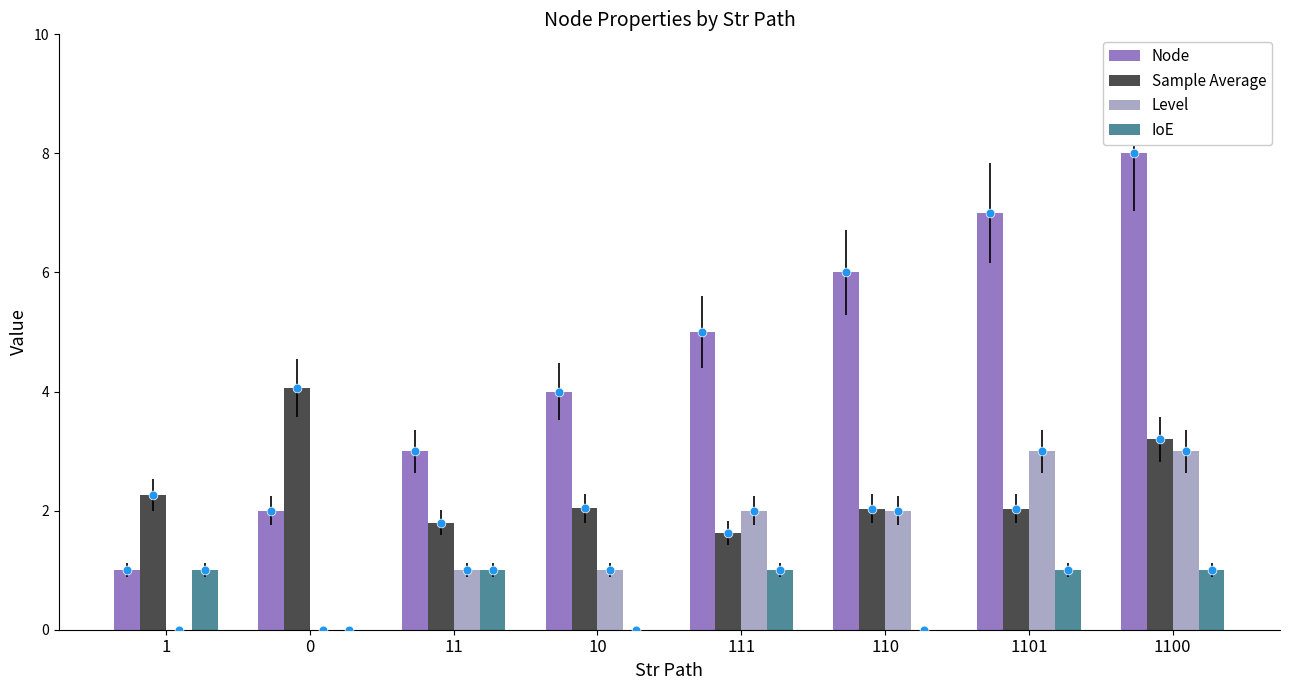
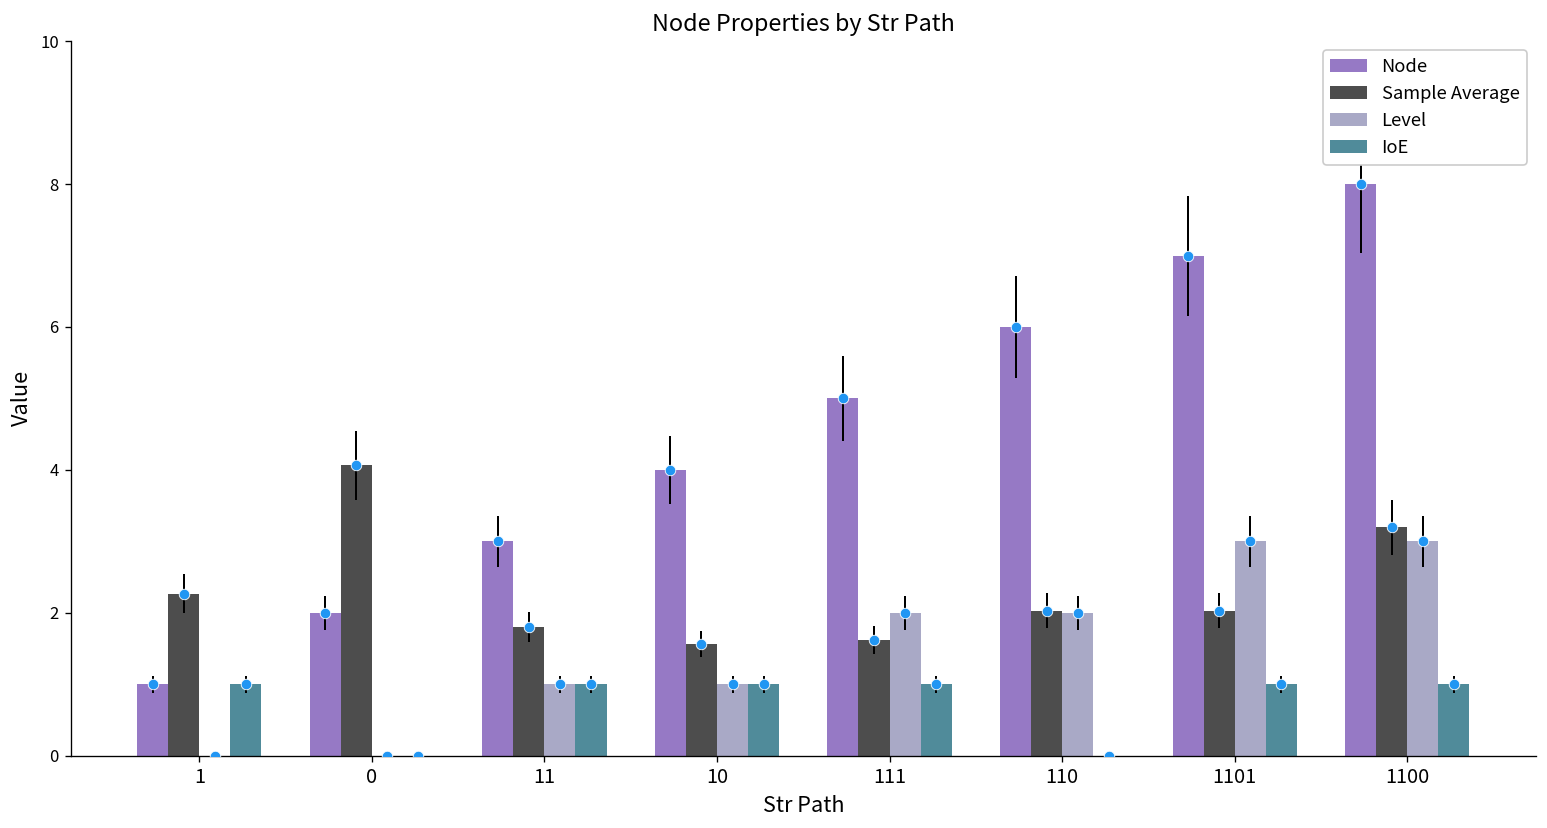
  {
    "Sample Average": {
      "1": 2.3,
      "0": 4.1,
      "11": 1.8,
-     "10": 2.0,
+     "10": 1.6,
      "111": 1.6,
      "110": 2.0,
      "1101": 2.0,
      "1100": 3.2
    },
    "IoE": {
      "1": 1,
      "0": 0,
      "11": 1,
-     "10": 0,
+     "10": 1,
      "111": 1,
      "110": 0,
      "1101": 1,
      "1100": 1
    }
  }
